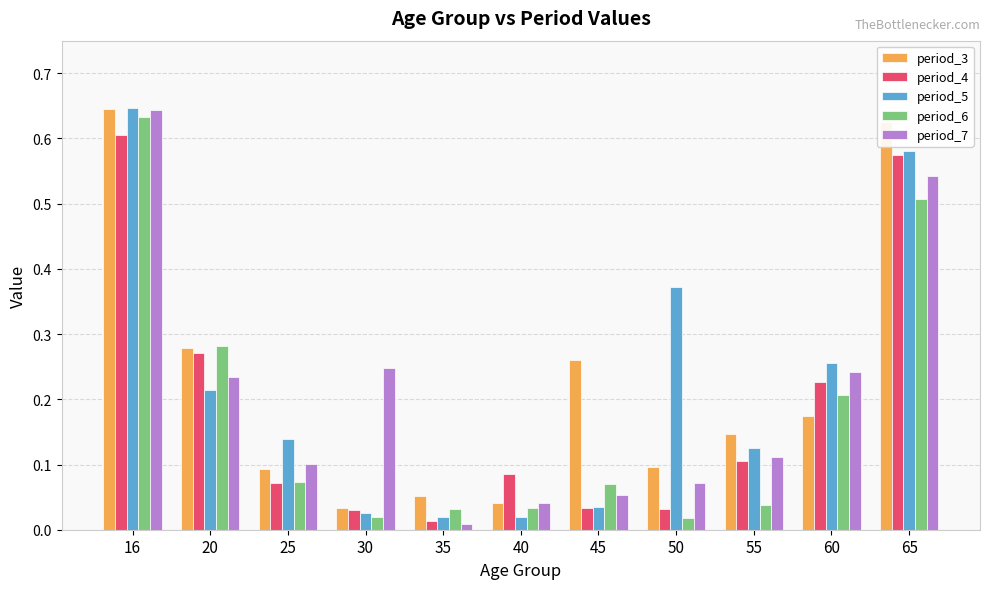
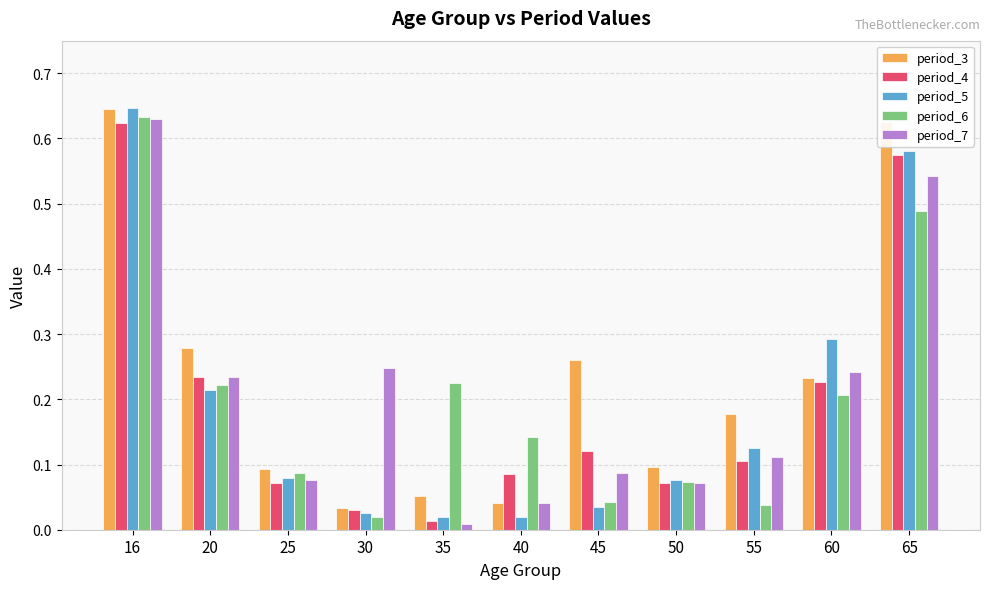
  {
    "period_3": {
      "16": 0.64,
      "20": 0.28,
      "25": 0.09,
      "30": 0.03,
      "35": 0.05,
      "40": 0.04,
      "45": 0.26,
      "50": 0.10,
-     "55": 0.15,
-     "60": 0.17
+     "55": 0.18,
+     "60": 0.23
    },
    "period_4": {
-     "16": 0.61,
-     "20": 0.27,
+     "16": 0.62,
+     "20": 0.23,
      "25": 0.07,
      "30": 0.03,
      "35": 0.01,
      "40": 0.09,
-     "45": 0.03,
-     "50": 0.03,
+     "45": 0.12,
+     "50": 0.07,
      "55": 0.11,
      "60": 0.23,
      "65": 0.57
    },
    "period_5": {
      "16": 0.65,
      "20": 0.21,
-     "25": 0.14,
+     "25": 0.08,
      "30": 0.03,
      "35": 0.02,
      "40": 0.02,
      "45": 0.03,
-     "50": 0.37,
+     "50": 0.08,
      "55": 0.13,
-     "60": 0.26,
+     "60": 0.29,
      "65": 0.58
    },
    "period_6": {
      "16": 0.63,
-     "20": 0.28,
-     "25": 0.07,
+     "20": 0.22,
+     "25": 0.09,
      "30": 0.02,
-     "35": 0.03,
-     "40": 0.03,
-     "45": 0.07,
-     "50": 0.02,
+     "35": 0.23,
+     "40": 0.14,
+     "45": 0.04,
+     "50": 0.07,
      "55": 0.04,
      "60": 0.21,
-     "65": 0.51
+     "65": 0.49
    },
    "period_7": {
-     "16": 0.64,
+     "16": 0.63,
      "20": 0.23,
-     "25": 0.10,
+     "25": 0.08,
      "30": 0.25,
      "35": 0.01,
      "40": 0.04,
-     "45": 0.05,
+     "45": 0.09,
      "50": 0.07,
      "55": 0.11,
      "60": 0.24,
      "65": 0.54
    }
  }
